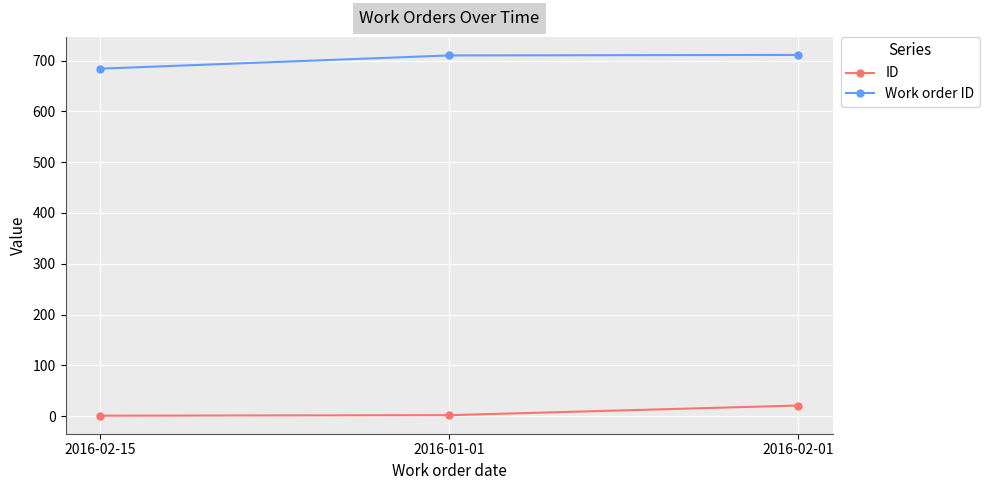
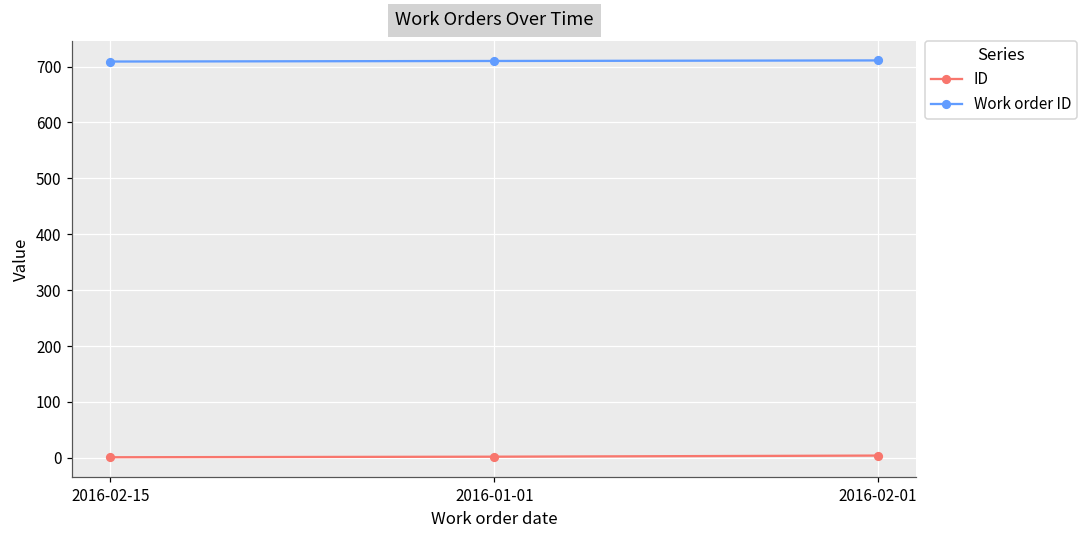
  {
    "ID": {
      "2016-02-15": 0,
      "2016-01-01": 0,
-     "2016-02-01": 20
+     "2016-02-01": 0
    },
    "Work order ID": {
-     "2016-02-15": 680,
+     "2016-02-15": 710,
      "2016-01-01": 710,
      "2016-02-01": 710
    }
  }
